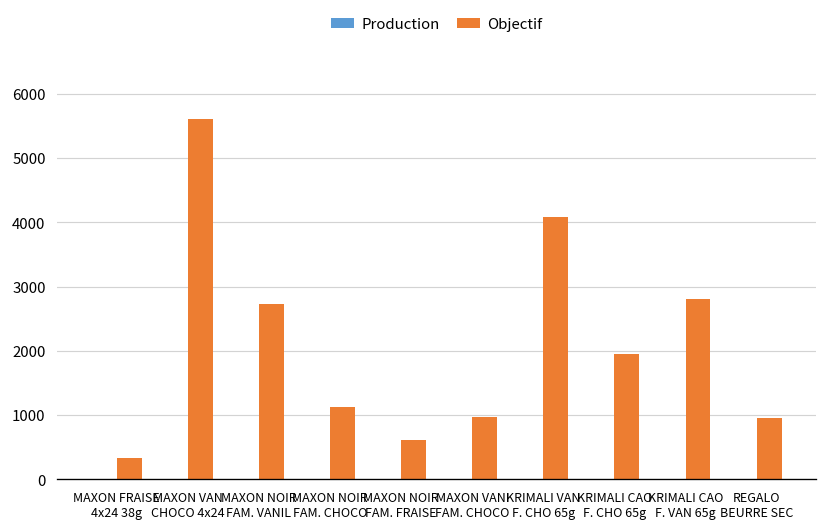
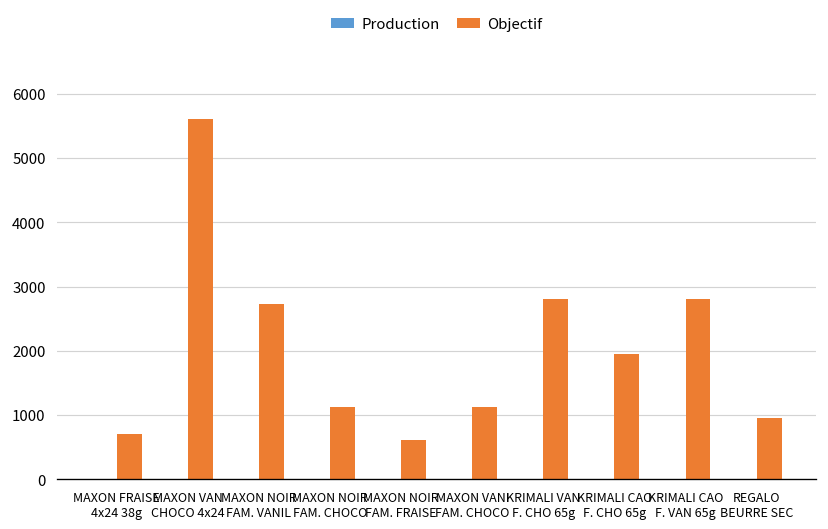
  {
    "Production": {
      "MAXON FRAISE 4x24 38g": 0,
      "MAXON VAN CHOCO 4x24": 0,
      "MAXON NOIR FAM. VANIL": 0,
      "MAXON NOIR FAM. CHOCO": 0,
      "MAXON NOIR FAM. FRAISE": 0,
      "MAXON VANI FAM. CHOCO": 0,
      "KRIMALI VAN F. CHO 65g": 0,
      "KRIMALI CAO F. CHO 65g": 0,
      "KRIMALI CAO F. VAN 65g": 0,
      "REGALO BEURRE SEC": 0
    },
    "Objectif": {
-     "MAXON FRAISE 4x24 38g": 300,
+     "MAXON FRAISE 4x24 38g": 700,
      "MAXON VAN CHOCO 4x24": 5600,
      "MAXON NOIR FAM. VANIL": 2700,
      "MAXON NOIR FAM. CHOCO": 1100,
      "MAXON NOIR FAM. FRAISE": 600,
-     "MAXON VANI FAM. CHOCO": 1000,
-     "KRIMALI VAN F. CHO 65g": 4100,
+     "MAXON VANI FAM. CHOCO": 1100,
+     "KRIMALI VAN F. CHO 65g": 2800,
      "KRIMALI CAO F. CHO 65g": 2000,
      "KRIMALI CAO F. VAN 65g": 2800,
      "REGALO BEURRE SEC": 1000
    }
  }
